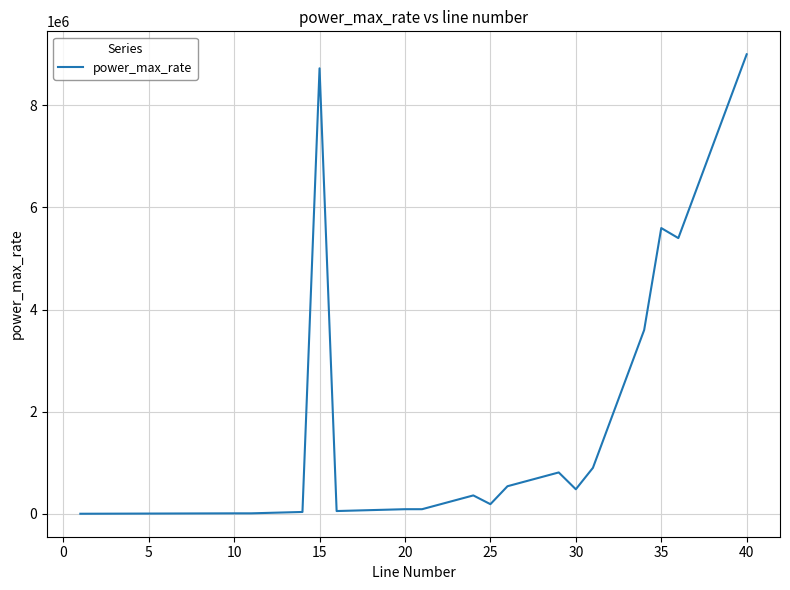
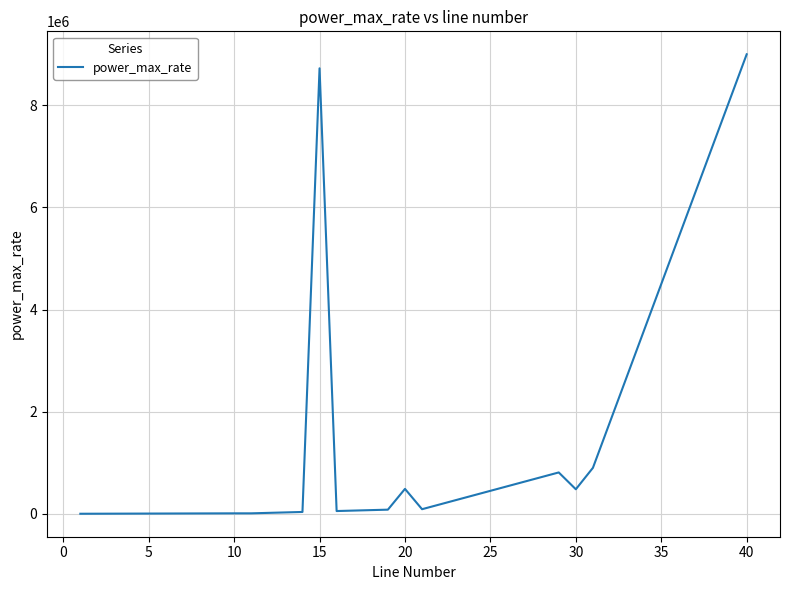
  {
    "5": 0,
    "10": 0,
    "15": 8700000,
-   "20": 100000,
-   "25": 200000,
+   "20": 500000,
+   "25": 500000,
    "30": 500000,
-   "35": 5600000,
+   "35": 4500000,
    "40": 9000000
  }
